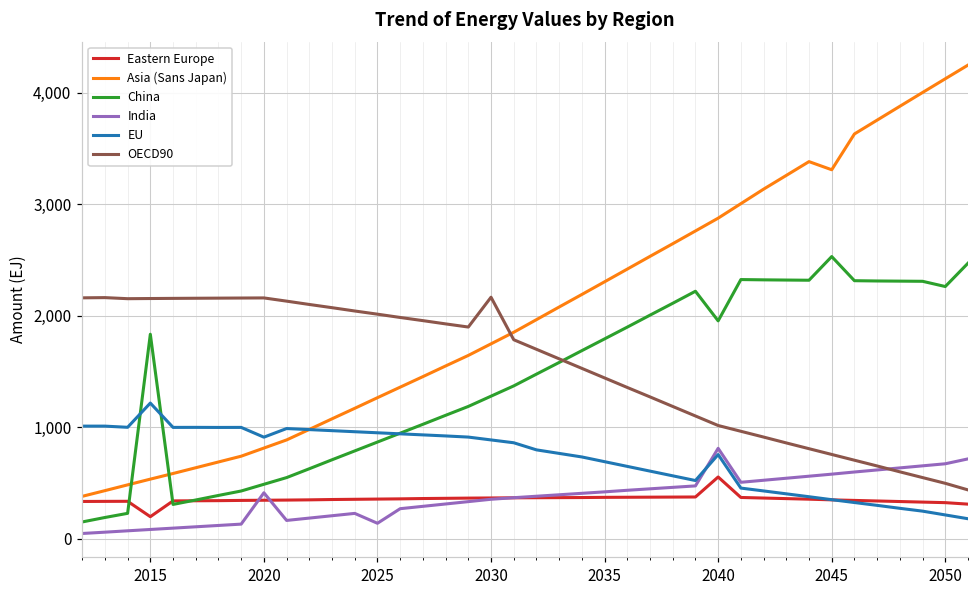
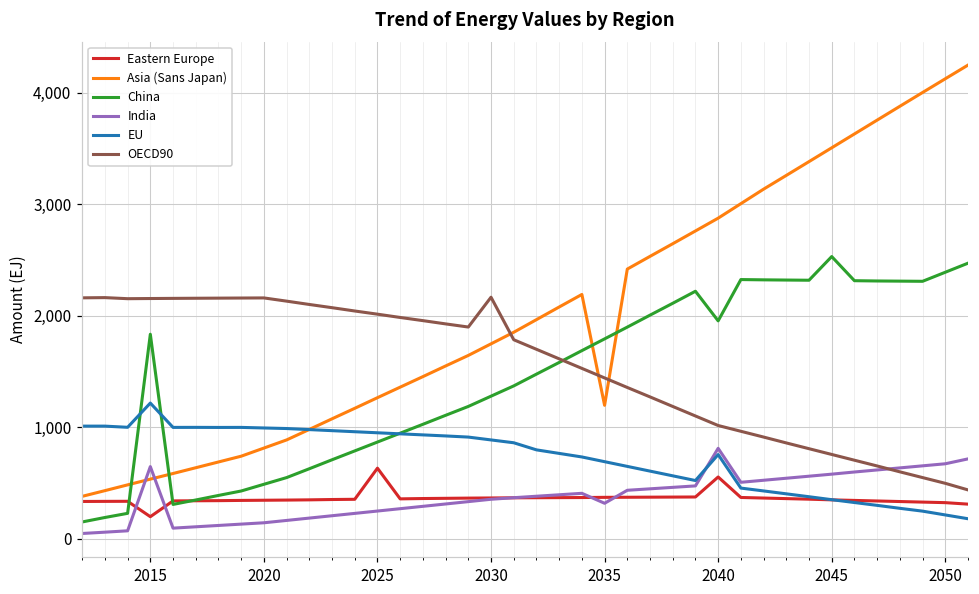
  {
    "Eastern Europe": {
      "2015": "200",
      "2020": "340",
-     "2025": "350",
+     "2025": "630",
      "2035": "370",
      "2040": "550",
      "2050": "320"
    },
    "Asia (Sans Japan)": {
      "2015": "530",
      "2020": "810",
      "2025": "1,260",
      "2030": "1,750",
-     "2035": "2,300",
+     "2035": "1,200",
      "2040": "2,870",
-     "2045": "3,310",
+     "2045": "3,500",
      "2050": "4,120"
    },
    "China": {
      "2015": "1,830",
      "2020": "490",
      "2025": "870",
      "2030": "1,280",
      "2035": "1,790",
      "2040": "1,950",
      "2045": "2,530",
-     "2050": "2,260"
+     "2050": "2,390"
    },
    "India": {
-     "2015": "80",
-     "2020": "410",
-     "2025": "140",
-     "2035": "420",
+     "2015": "650",
+     "2020": "140",
+     "2025": "250",
+     "2035": "320",
      "2040": "810",
      "2045": "580",
      "2050": "670"
    },
    "EU": {
      "2015": "1,220",
-     "2020": "910",
+     "2020": "990",
      "2025": "950",
      "2030": "890",
      "2035": "690",
      "2040": "750",
      "2050": "210"
    },
    "OECD90": {
      "2015": "2,150",
      "2020": "2,160",
      "2025": "2,010",
      "2030": "2,160",
      "2035": "1,440",
      "2040": "1,010",
      "2045": "750",
      "2050": "500"
    }
  }
